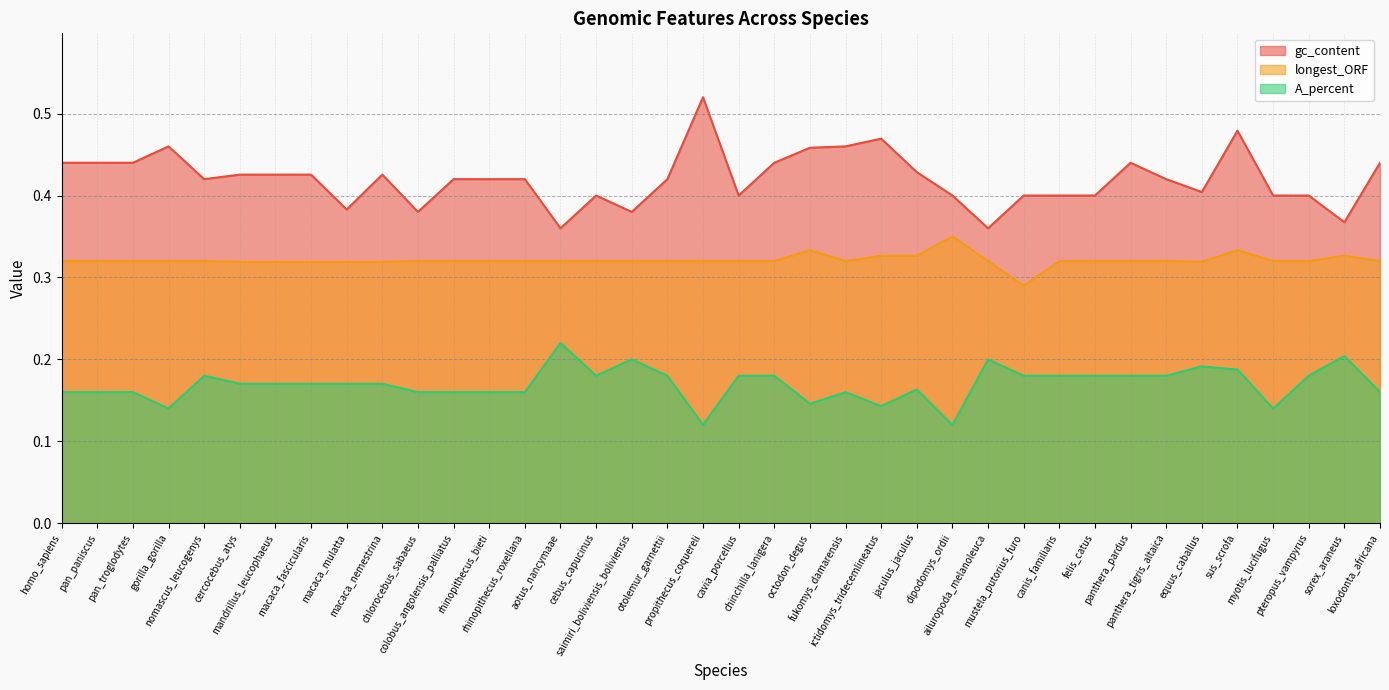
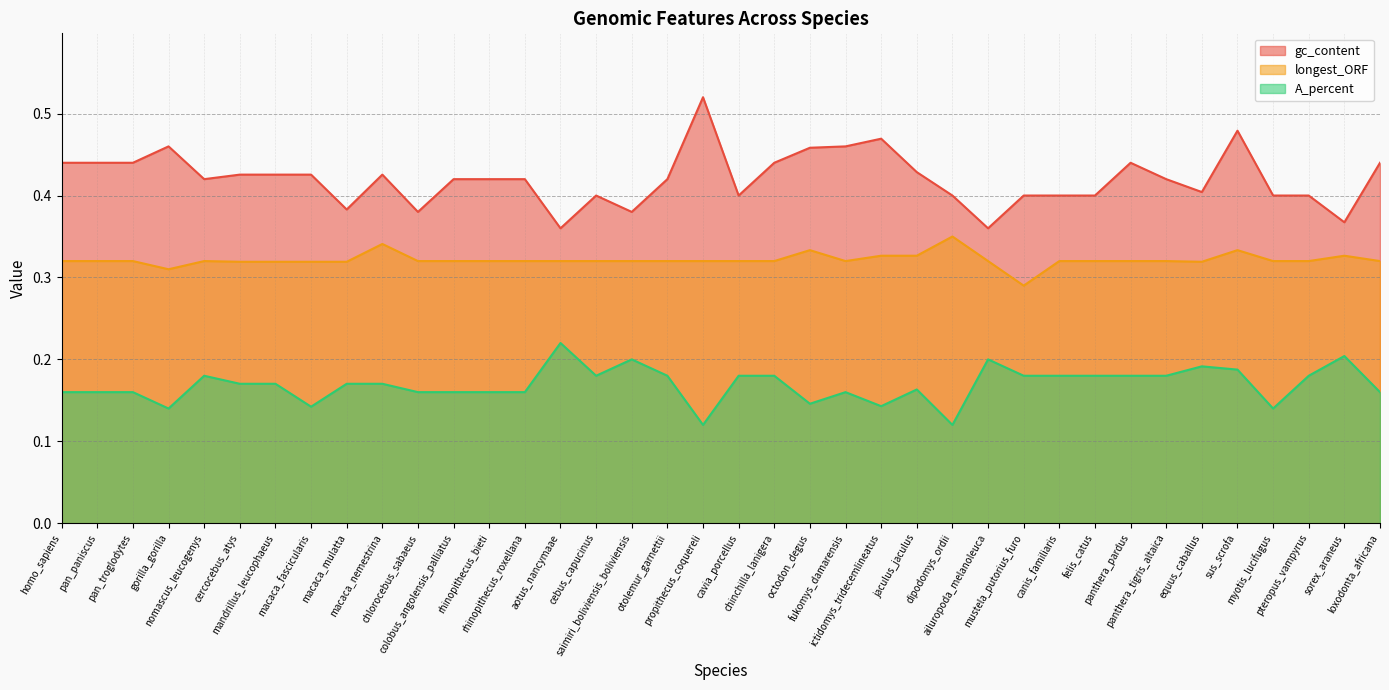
  {
    "gc_content": {
      "homo_sapiens": 0.44,
      "pan_paniscus": 0.44,
      "pan_troglodytes": 0.44,
      "gorilla_gorilla": 0.46,
      "nomascus_leucogenys": 0.42,
      "cercocebus_atys": 0.43,
      "mandrillus_leucophaeus": 0.43,
      "macaca_fascicularis": 0.43,
      "macaca_mulatta": 0.38,
      "macaca_nemestrina": 0.43,
      "chlorocebus_sabaeus": 0.38,
      "colobus_angolensis_palliatus": 0.42,
      "rhinopithecus_bieti": 0.42,
      "rhinopithecus_roxellana": 0.42,
      "aotus_nancymaae": 0.36,
      "cebus_capucinus": 0.40,
      "saimiri_boliviensis_boliviensis": 0.38,
      "otolemur_garnettii": 0.42,
      "propithecus_coquereli": 0.52,
      "cavia_porcellus": 0.40,
      "chinchilla_lanigera": 0.44,
      "octodon_degus": 0.46,
      "fukomys_damarensis": 0.46,
      "ictidomys_tridecemlineatus": 0.47,
      "jaculus_jaculus": 0.43,
      "dipodomys_ordii": 0.40,
      "ailuropoda_melanoleuca": 0.36,
      "mustela_putorius_furo": 0.40,
      "canis_familiaris": 0.40,
      "felis_catus": 0.40,
      "panthera_pardus": 0.44,
      "panthera_tigris_altaica": 0.42,
      "equus_caballus": 0.40,
      "sus_scrofa": 0.48,
      "myotis_lucifugus": 0.40,
      "pteropus_vampyrus": 0.40,
      "sorex_araneus": 0.37,
      "loxodonta_africana": 0.44
    },
    "longest_ORF": {
      "homo_sapiens": 0.32,
      "pan_paniscus": 0.32,
      "pan_troglodytes": 0.32,
-     "gorilla_gorilla": 0.32,
+     "gorilla_gorilla": 0.31,
      "nomascus_leucogenys": 0.32,
      "cercocebus_atys": 0.32,
      "mandrillus_leucophaeus": 0.32,
      "macaca_fascicularis": 0.32,
      "macaca_mulatta": 0.32,
-     "macaca_nemestrina": 0.32,
+     "macaca_nemestrina": 0.34,
      "chlorocebus_sabaeus": 0.32,
      "colobus_angolensis_palliatus": 0.32,
      "rhinopithecus_bieti": 0.32,
      "rhinopithecus_roxellana": 0.32,
      "aotus_nancymaae": 0.32,
      "cebus_capucinus": 0.32,
      "saimiri_boliviensis_boliviensis": 0.32,
      "otolemur_garnettii": 0.32,
      "propithecus_coquereli": 0.32,
      "cavia_porcellus": 0.32,
      "chinchilla_lanigera": 0.32,
      "octodon_degus": 0.33,
      "fukomys_damarensis": 0.32,
      "ictidomys_tridecemlineatus": 0.33,
      "jaculus_jaculus": 0.33,
      "dipodomys_ordii": 0.35,
      "ailuropoda_melanoleuca": 0.32,
      "mustela_putorius_furo": 0.29,
      "canis_familiaris": 0.32,
      "felis_catus": 0.32,
      "panthera_pardus": 0.32,
      "panthera_tigris_altaica": 0.32,
      "equus_caballus": 0.32,
      "sus_scrofa": 0.33,
      "myotis_lucifugus": 0.32,
      "pteropus_vampyrus": 0.32,
      "sorex_araneus": 0.33,
      "loxodonta_africana": 0.32
    },
    "A_percent": {
      "homo_sapiens": 0.16,
      "pan_paniscus": 0.16,
      "pan_troglodytes": 0.16,
      "gorilla_gorilla": 0.14,
      "nomascus_leucogenys": 0.18,
      "cercocebus_atys": 0.17,
      "mandrillus_leucophaeus": 0.17,
-     "macaca_fascicularis": 0.17,
+     "macaca_fascicularis": 0.14,
      "macaca_mulatta": 0.17,
      "macaca_nemestrina": 0.17,
      "chlorocebus_sabaeus": 0.16,
      "colobus_angolensis_palliatus": 0.16,
      "rhinopithecus_bieti": 0.16,
      "rhinopithecus_roxellana": 0.16,
      "aotus_nancymaae": 0.22,
      "cebus_capucinus": 0.18,
      "saimiri_boliviensis_boliviensis": 0.20,
      "otolemur_garnettii": 0.18,
      "propithecus_coquereli": 0.12,
      "cavia_porcellus": 0.18,
      "chinchilla_lanigera": 0.18,
      "octodon_degus": 0.15,
      "fukomys_damarensis": 0.16,
      "ictidomys_tridecemlineatus": 0.14,
      "jaculus_jaculus": 0.16,
      "dipodomys_ordii": 0.12,
      "ailuropoda_melanoleuca": 0.20,
      "mustela_putorius_furo": 0.18,
      "canis_familiaris": 0.18,
      "felis_catus": 0.18,
      "panthera_pardus": 0.18,
      "panthera_tigris_altaica": 0.18,
      "equus_caballus": 0.19,
      "sus_scrofa": 0.19,
      "myotis_lucifugus": 0.14,
      "pteropus_vampyrus": 0.18,
      "sorex_araneus": 0.20,
      "loxodonta_africana": 0.16
    }
  }
